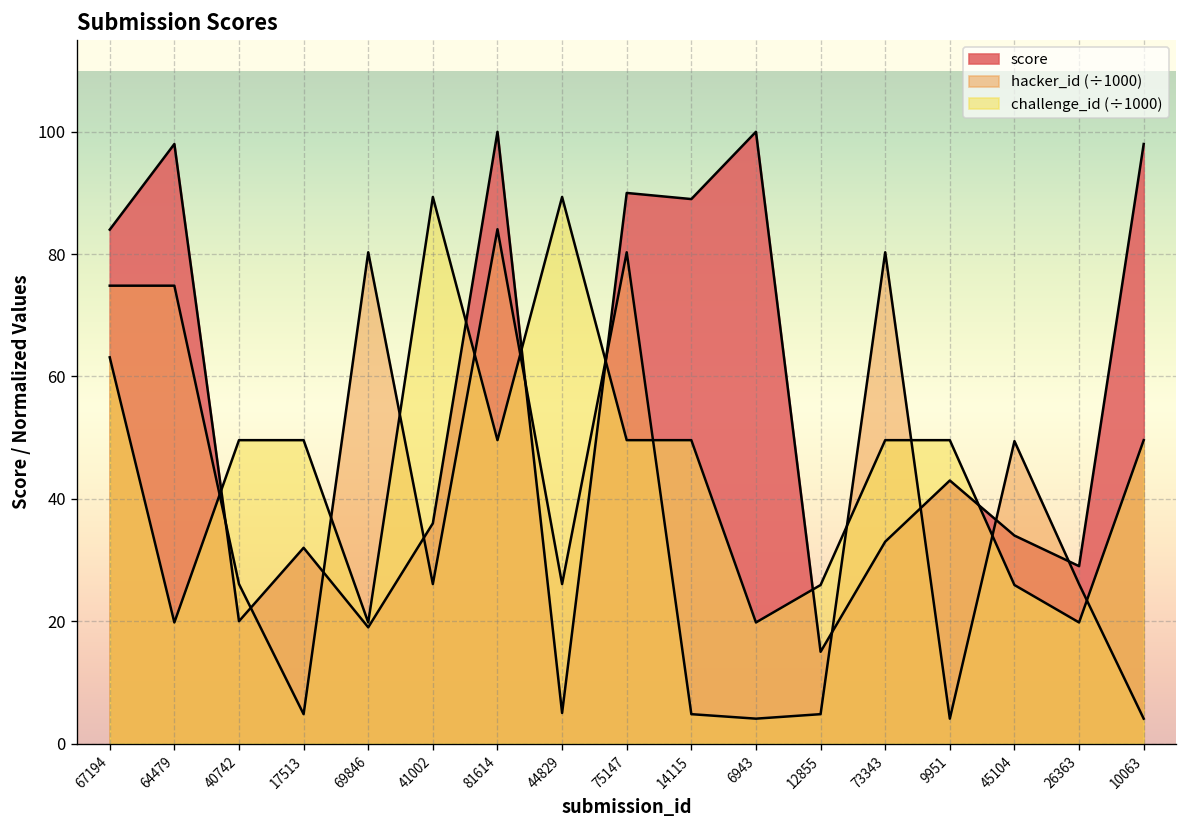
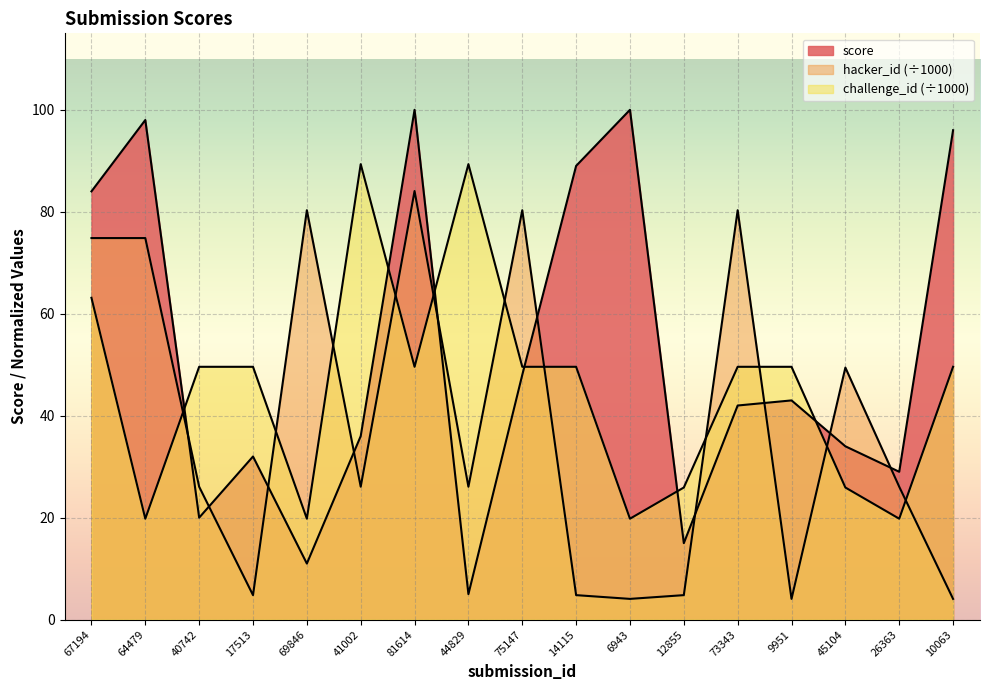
  {
    "score": {
      "67194": 84,
      "64479": 98,
      "40742": 20,
      "17513": 32,
-     "69846": 19,
+     "69846": 11,
      "41002": 36,
      "81614": 100,
      "44829": 5,
-     "75147": 90,
+     "75147": 48,
      "14115": 89,
      "6943": 100,
      "12855": 15,
-     "73343": 33,
+     "73343": 42,
      "9951": 43,
      "45104": 34,
      "26363": 29,
-     "10063": 98
+     "10063": 96
    }
  }
